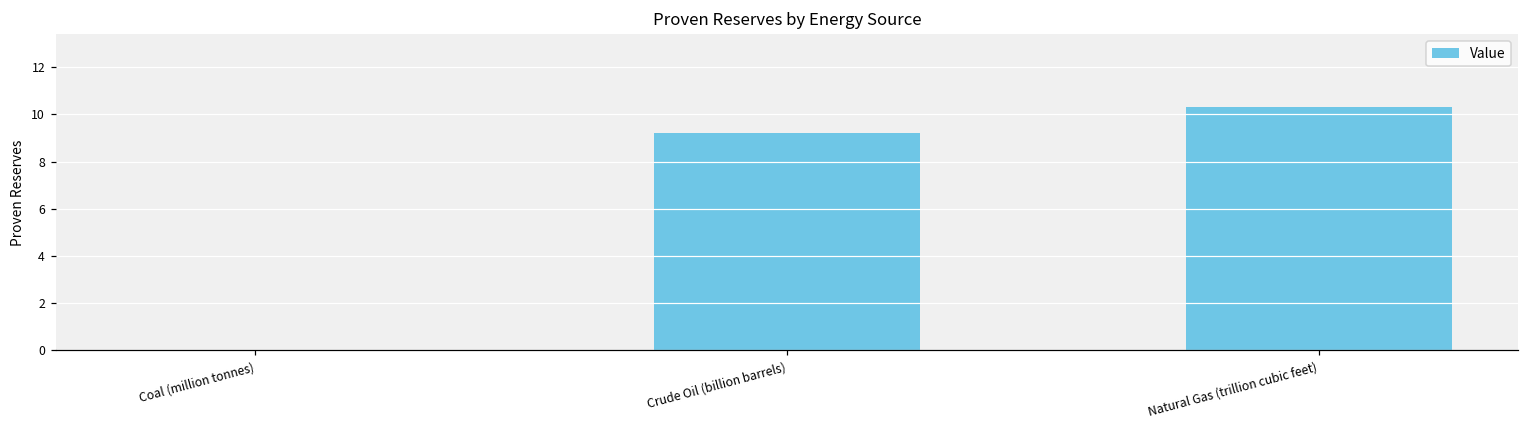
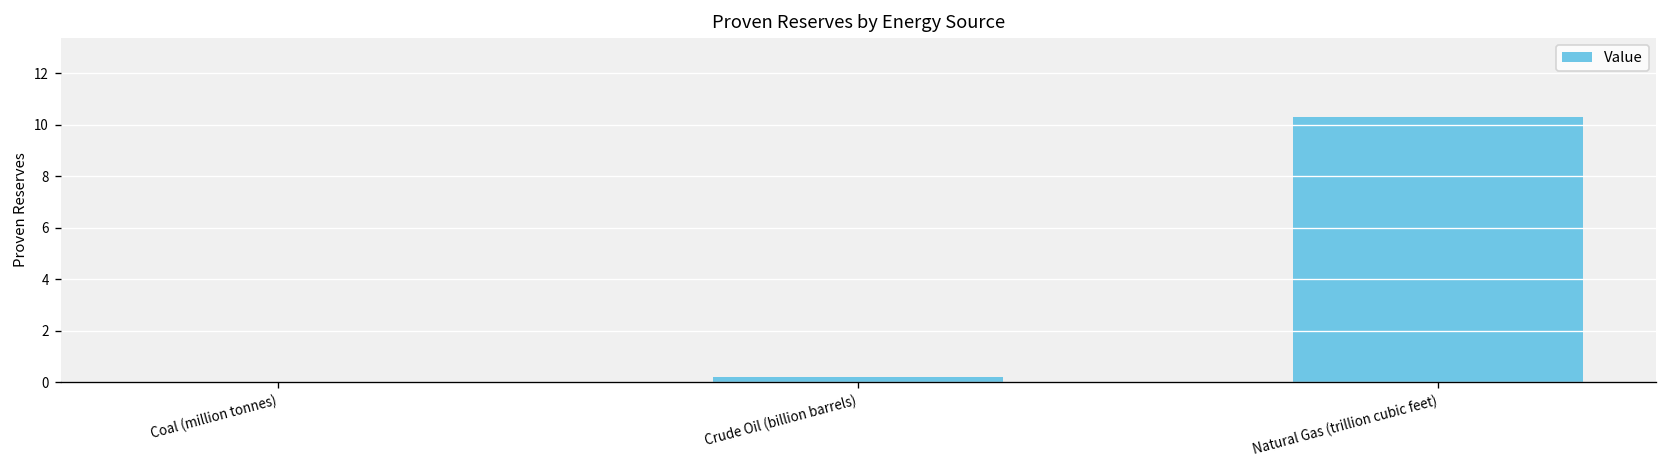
  {
    "Coal (million tonnes)": 0.0,
-   "Crude Oil (billion barrels)": 9.2,
+   "Crude Oil (billion barrels)": 0.2,
    "Natural Gas (trillion cubic feet)": 10.3
  }
